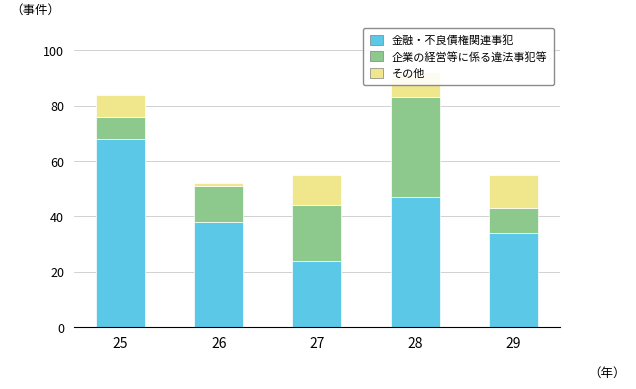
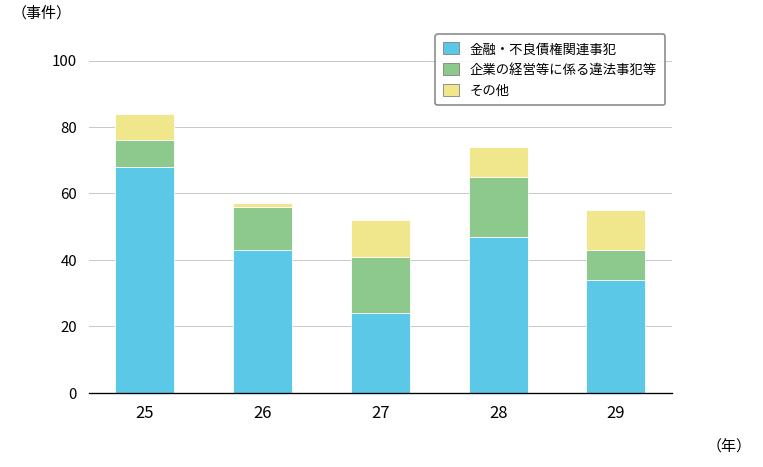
  {
    "金融・不良債権関連事犯": {
      "25": 68,
-     "26": 38,
+     "26": 43,
      "27": 24,
      "28": 47,
      "29": 34
    },
    "企業の経営等に係る違法事犯等": {
      "25": 8,
      "26": 13,
-     "27": 20,
-     "28": 36,
+     "27": 17,
+     "28": 18,
      "29": 9
    },
    "その他": {
      "25": 8,
      "26": 1,
      "27": 11,
      "29": 12
    }
  }
